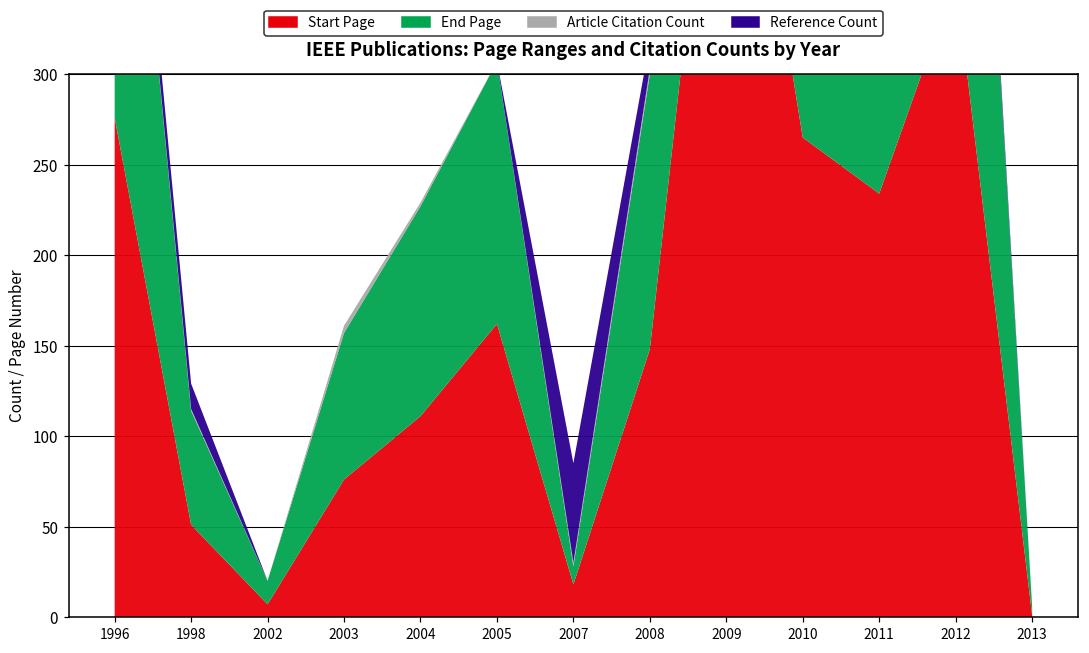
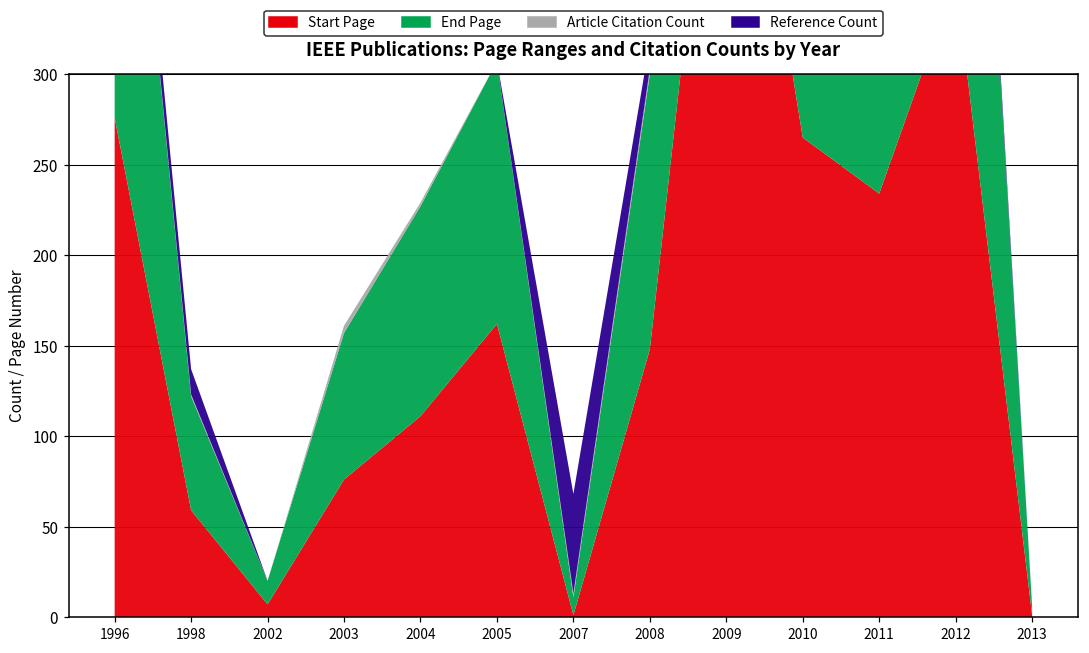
  {
    "Start Page": {
      "1996": 276,
-     "1998": 51,
+     "1998": 59,
      "2002": 7,
      "2003": 76,
      "2004": 111,
      "2005": 162,
-     "2007": 18,
+     "2007": 1,
      "2008": 148,
      "2010": 265,
      "2011": 234
    },
    "End Page": {
      "2003": 81,
      "2004": 116,
      "2007": 10,
      "2008": 152
    },
    "Article Citation Count": {
      "2007": 2
    },
    "Reference Count": {
      "1998": 14,
      "2007": 55
    }
  }
